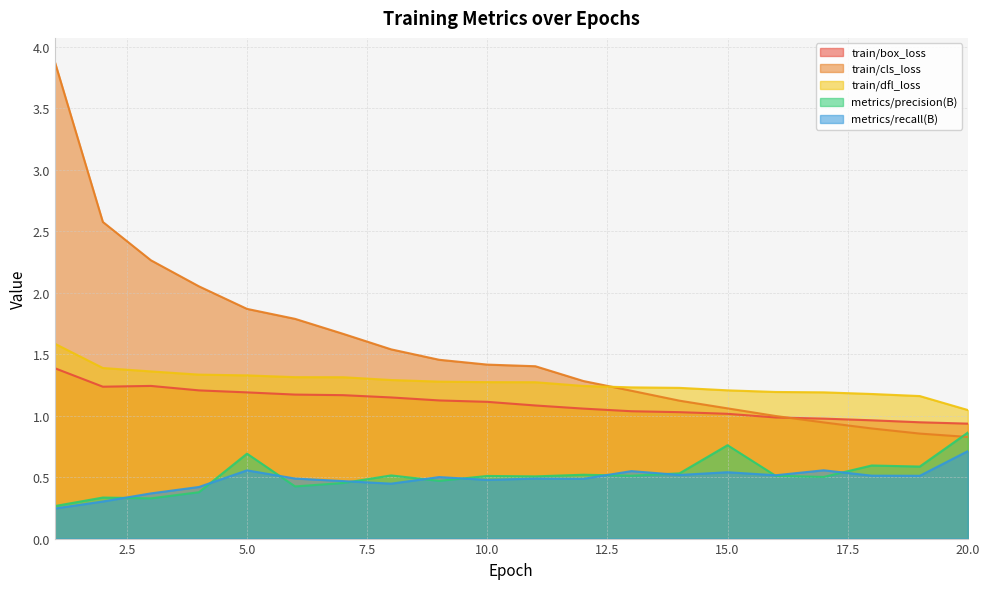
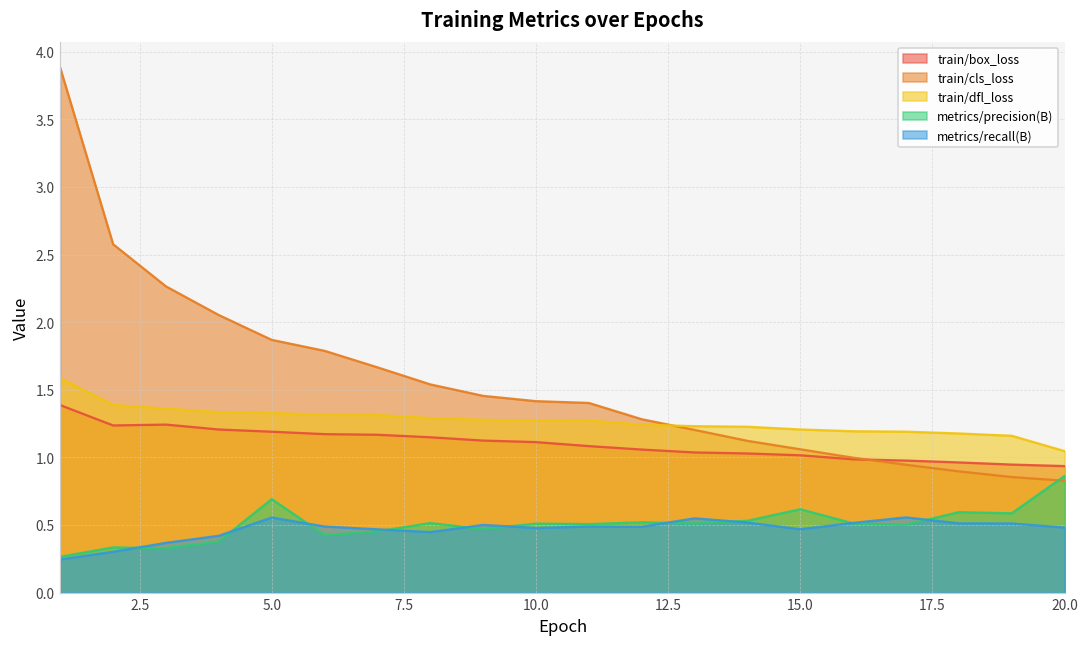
  {
    "train/dfl_loss": {
      "5.0": 1.33,
      "10.0": 1.27,
      "15.0": 1.21,
      "20.0": 1.05
    },
    "metrics/precision(B)": {
      "5.0": 0.69,
      "10.0": 0.51,
-     "15.0": 0.76,
+     "15.0": 0.62,
      "20.0": 0.86
    },
    "metrics/recall(B)": {
      "5.0": 0.56,
      "10.0": 0.48,
-     "15.0": 0.54,
-     "20.0": 0.71
+     "15.0": 0.47,
+     "20.0": 0.48
    }
  }
